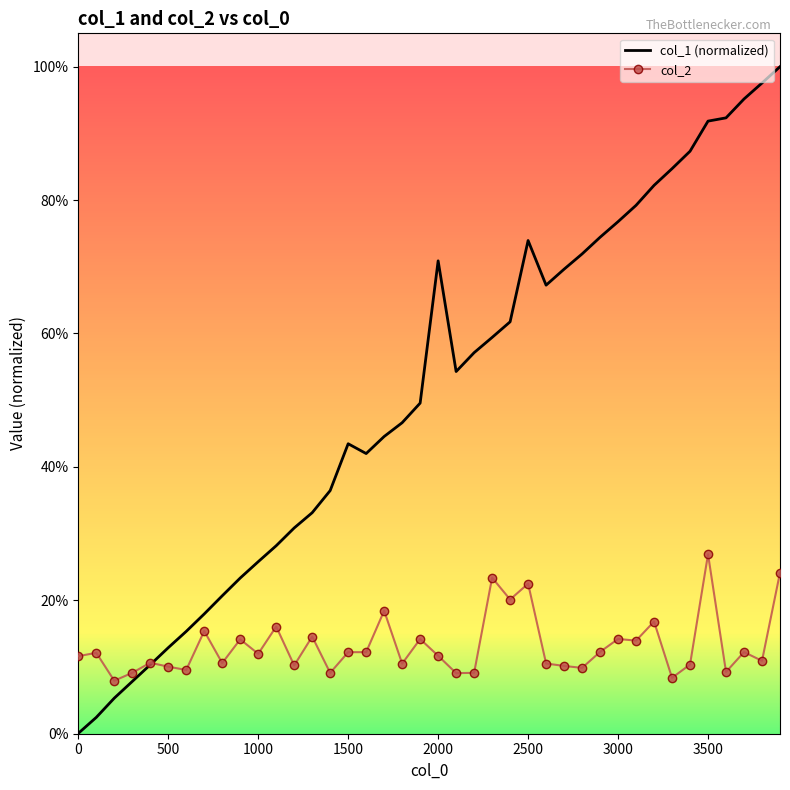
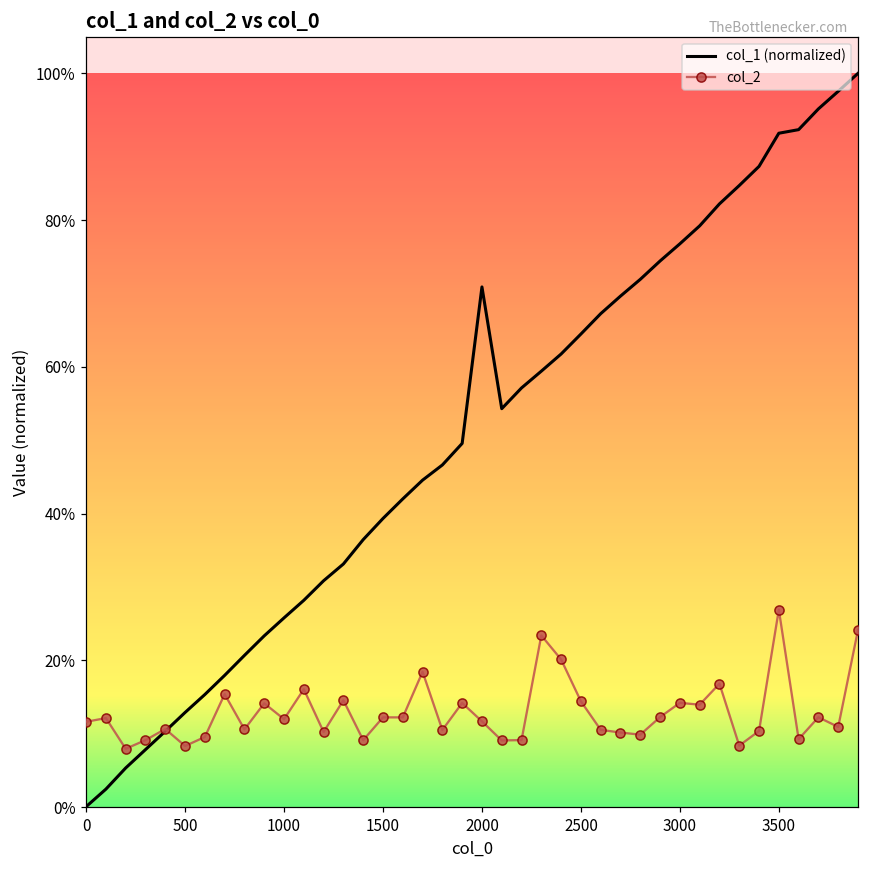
  {
    "col_1 (normalized)": {
      "0": "0%",
      "500": "13%",
      "1000": "26%",
-     "1500": "43%",
+     "1500": "39%",
      "2000": "71%",
-     "2500": "74%",
+     "2500": "64%",
      "3000": "77%",
      "3500": "92%"
    },
    "col_2": {
      "0": "12%",
-     "500": "10%",
+     "500": "8%",
      "1000": "12%",
      "1500": "12%",
      "2000": "12%",
-     "2500": "23%",
+     "2500": "14%",
      "3000": "14%",
      "3500": "27%"
    }
  }
